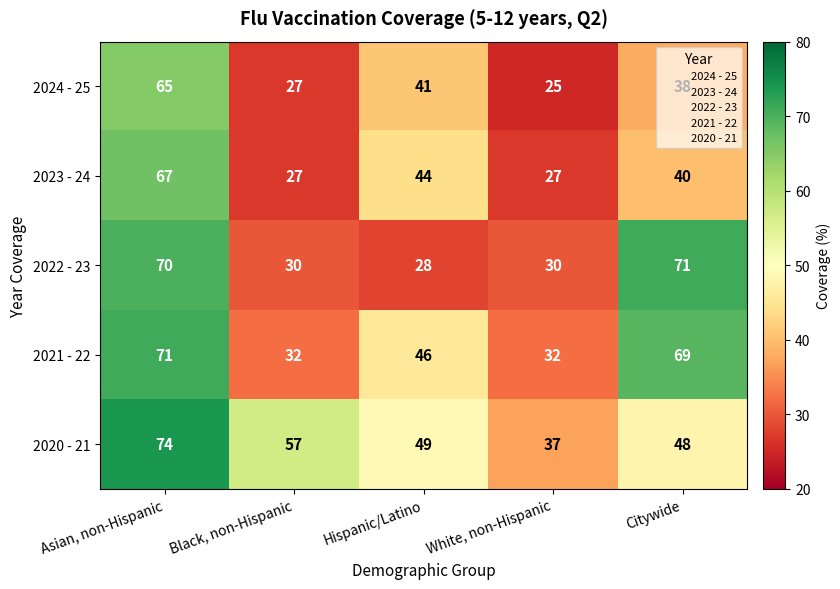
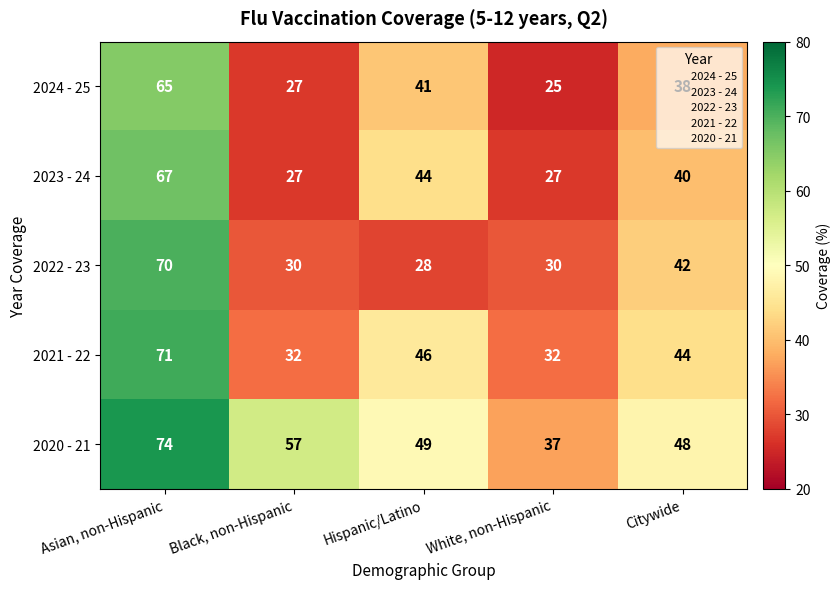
  {
    "2024 - 25": {
      "Asian, non-Hispanic": 65,
      "Black, non-Hispanic": 27,
      "Hispanic/Latino": 41,
      "White, non-Hispanic": 25
    },
    "2023 - 24": {
      "Asian, non-Hispanic": 67,
      "Black, non-Hispanic": 27,
      "Hispanic/Latino": 44,
      "White, non-Hispanic": 27,
      "Citywide": 40
    },
    "2022 - 23": {
      "Asian, non-Hispanic": 70,
      "Black, non-Hispanic": 30,
      "Hispanic/Latino": 28,
      "White, non-Hispanic": 30,
-     "Citywide": 71
+     "Citywide": 42
    },
    "2021 - 22": {
      "Asian, non-Hispanic": 71,
      "Black, non-Hispanic": 32,
      "Hispanic/Latino": 46,
      "White, non-Hispanic": 32,
-     "Citywide": 69
+     "Citywide": 44
    },
    "2020 - 21": {
      "Asian, non-Hispanic": 74,
      "Black, non-Hispanic": 57,
      "Hispanic/Latino": 49,
      "White, non-Hispanic": 37,
      "Citywide": 48
    }
  }
